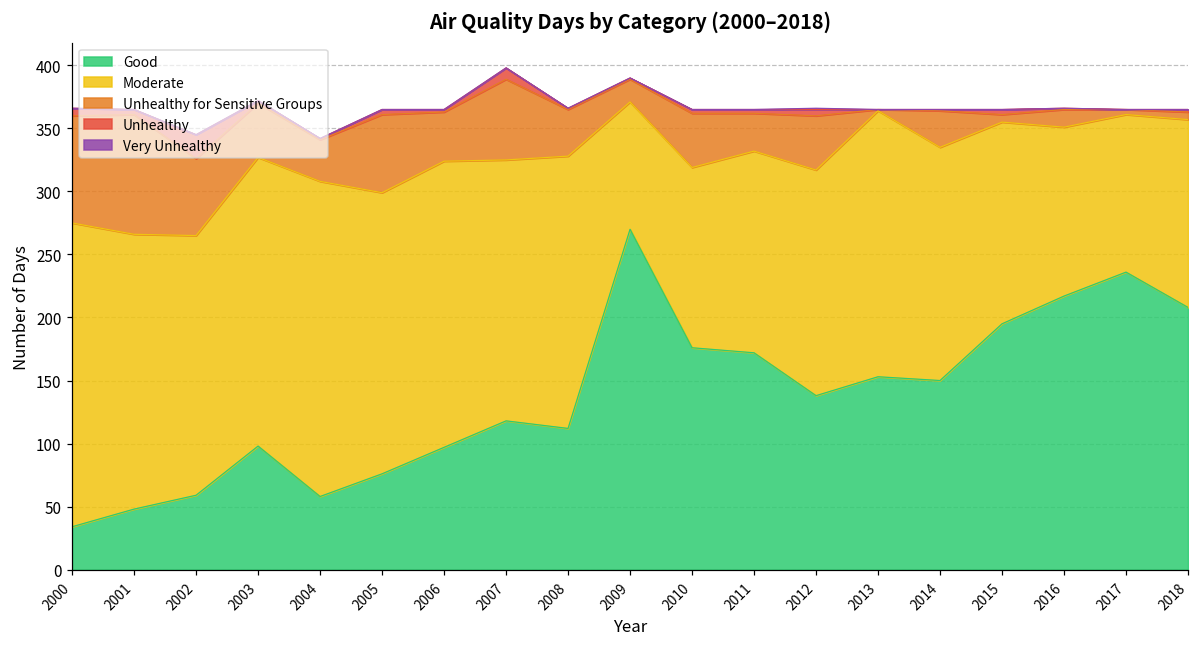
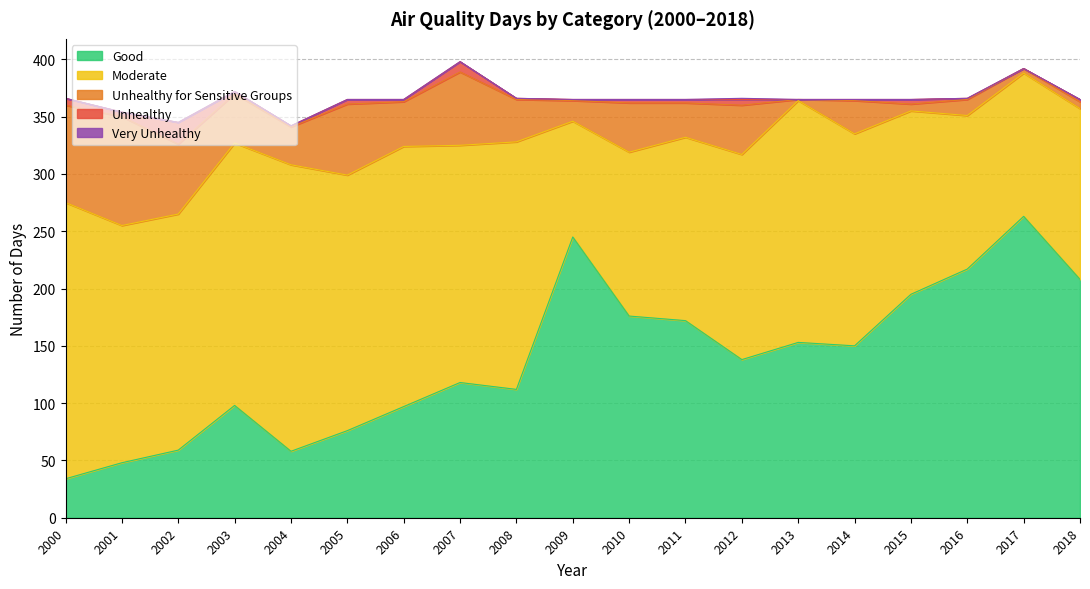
  {
    "Good": {
      "2000": 34,
      "2001": 48,
      "2002": 59,
      "2003": 98,
      "2004": 58,
      "2005": 76,
      "2006": 97,
      "2007": 118,
      "2008": 112,
-     "2009": 270,
+     "2009": 245,
      "2010": 176,
      "2011": 172,
      "2012": 138,
      "2013": 153,
      "2014": 150,
      "2015": 195,
      "2016": 217,
-     "2017": 236,
+     "2017": 263,
      "2018": 208
    },
    "Moderate": {
      "2000": 241,
-     "2001": 218,
+     "2001": 207,
      "2002": 206,
      "2004": 250,
      "2005": 223,
      "2006": 227,
      "2007": 207,
      "2008": 216,
      "2009": 101,
      "2010": 143,
      "2011": 160,
      "2012": 179,
      "2014": 185,
      "2015": 160,
      "2016": 134,
      "2017": 125,
      "2018": 149
    }
  }
